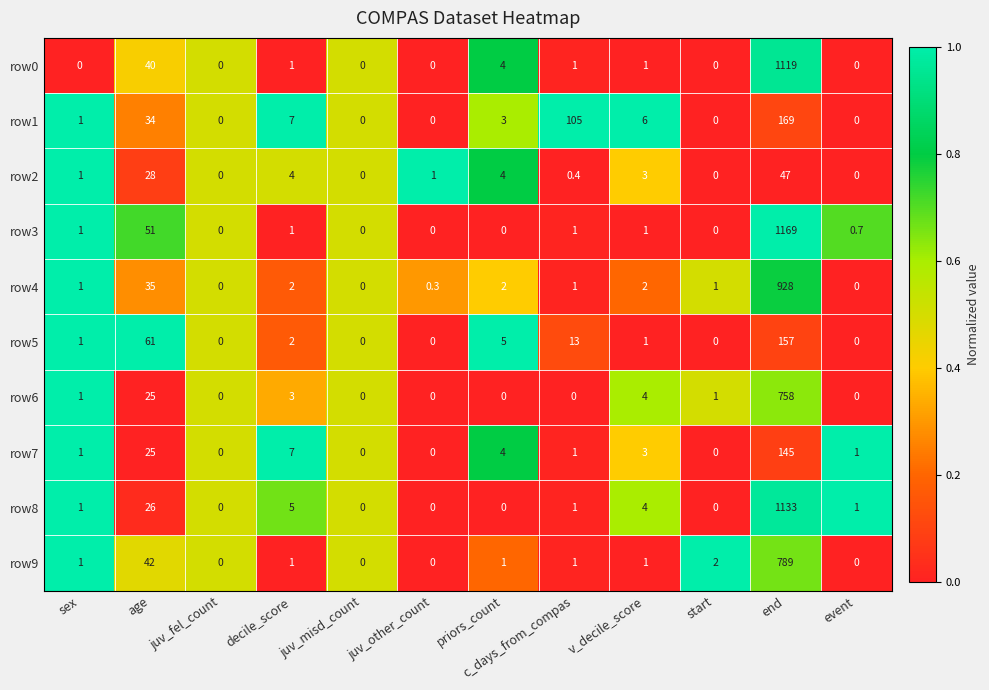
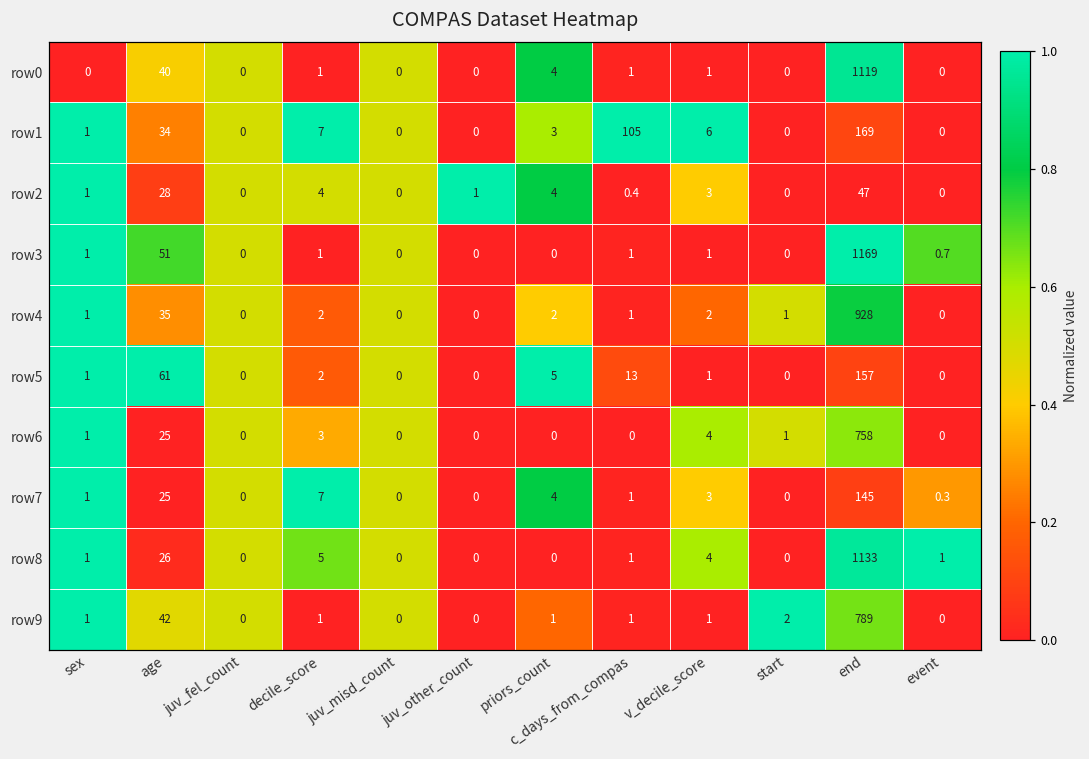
  {
    "row0": {
      "sex": 0,
      "age": 40,
      "juv_fel_count": 0,
      "decile_score": 1,
      "juv_misd_count": 0,
      "juv_other_count": 0,
      "priors_count": 4,
      "c_days_from_compas": 1,
      "v_decile_score": 1,
      "start": 0,
      "end": 1119,
      "event": 0
    },
    "row1": {
      "sex": 1,
      "age": 34,
      "juv_fel_count": 0,
      "decile_score": 7,
      "juv_misd_count": 0,
      "juv_other_count": 0,
      "priors_count": 3,
      "c_days_from_compas": 105,
      "v_decile_score": 6,
      "start": 0,
      "end": 169,
      "event": 0
    },
    "row2": {
      "sex": 1,
      "age": 28,
      "juv_fel_count": 0,
      "decile_score": 4,
      "juv_misd_count": 0,
      "juv_other_count": 1,
      "priors_count": 4,
      "c_days_from_compas": 0.4,
      "v_decile_score": 3,
      "start": 0,
      "end": 47,
      "event": 0
    },
    "row3": {
      "sex": 1,
      "age": 51,
      "juv_fel_count": 0,
      "decile_score": 1,
      "juv_misd_count": 0,
      "juv_other_count": 0,
      "priors_count": 0,
      "c_days_from_compas": 1,
      "v_decile_score": 1,
      "start": 0,
      "end": 1169,
      "event": 0.7
    },
    "row4": {
      "sex": 1,
      "age": 35,
      "juv_fel_count": 0,
      "decile_score": 2,
      "juv_misd_count": 0,
-     "juv_other_count": 0.3,
+     "juv_other_count": 0,
      "priors_count": 2,
      "c_days_from_compas": 1,
      "v_decile_score": 2,
      "start": 1,
      "end": 928,
      "event": 0
    },
    "row5": {
      "sex": 1,
      "age": 61,
      "juv_fel_count": 0,
      "decile_score": 2,
      "juv_misd_count": 0,
      "juv_other_count": 0,
      "priors_count": 5,
      "c_days_from_compas": 13,
      "v_decile_score": 1,
      "start": 0,
      "end": 157,
      "event": 0
    },
    "row6": {
      "sex": 1,
      "age": 25,
      "juv_fel_count": 0,
      "decile_score": 3,
      "juv_misd_count": 0,
      "juv_other_count": 0,
      "priors_count": 0,
      "c_days_from_compas": 0,
      "v_decile_score": 4,
      "start": 1,
      "end": 758,
      "event": 0
    },
    "row7": {
      "sex": 1,
      "age": 25,
      "juv_fel_count": 0,
      "decile_score": 7,
      "juv_misd_count": 0,
      "juv_other_count": 0,
      "priors_count": 4,
      "c_days_from_compas": 1,
      "v_decile_score": 3,
      "start": 0,
      "end": 145,
-     "event": 1
+     "event": 0.3
    },
    "row8": {
      "sex": 1,
      "age": 26,
      "juv_fel_count": 0,
      "decile_score": 5,
      "juv_misd_count": 0,
      "juv_other_count": 0,
      "priors_count": 0,
      "c_days_from_compas": 1,
      "v_decile_score": 4,
      "start": 0,
      "end": 1133,
      "event": 1
    },
    "row9": {
      "sex": 1,
      "age": 42,
      "juv_fel_count": 0,
      "decile_score": 1,
      "juv_misd_count": 0,
      "juv_other_count": 0,
      "priors_count": 1,
      "c_days_from_compas": 1,
      "v_decile_score": 1,
      "start": 2,
      "end": 789,
      "event": 0
    }
  }
